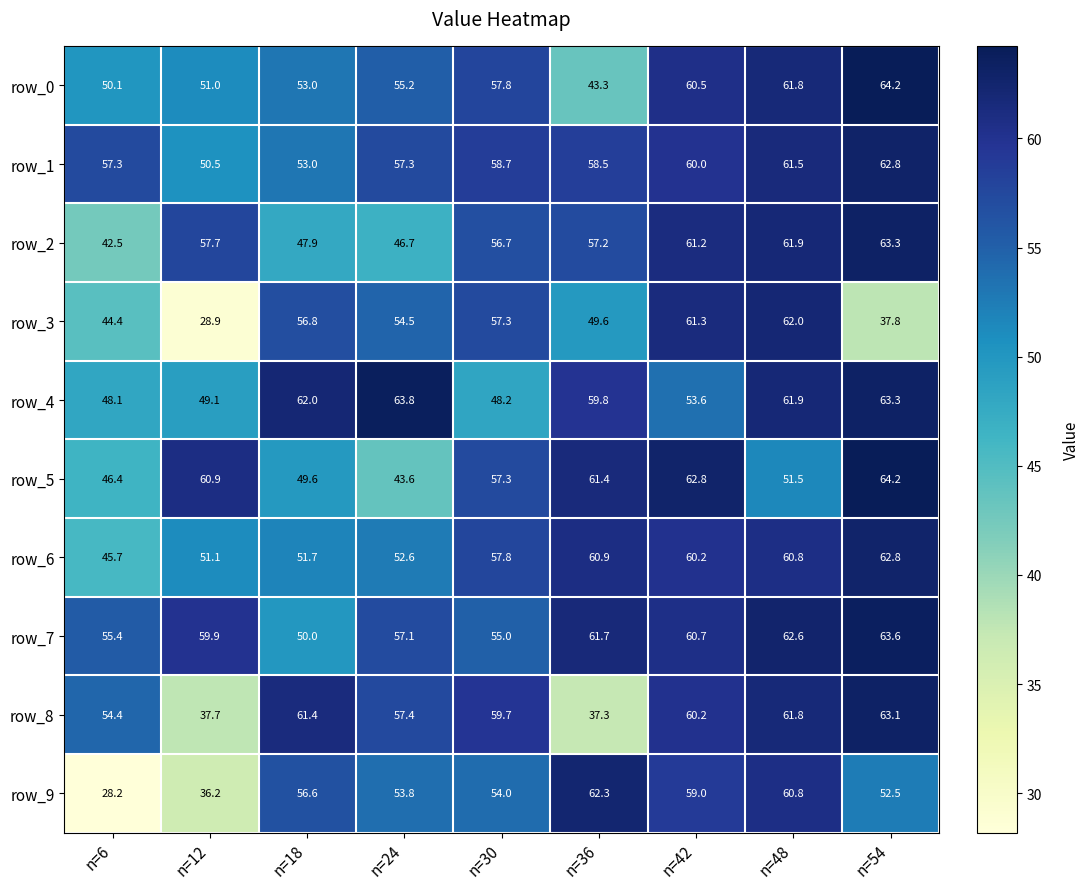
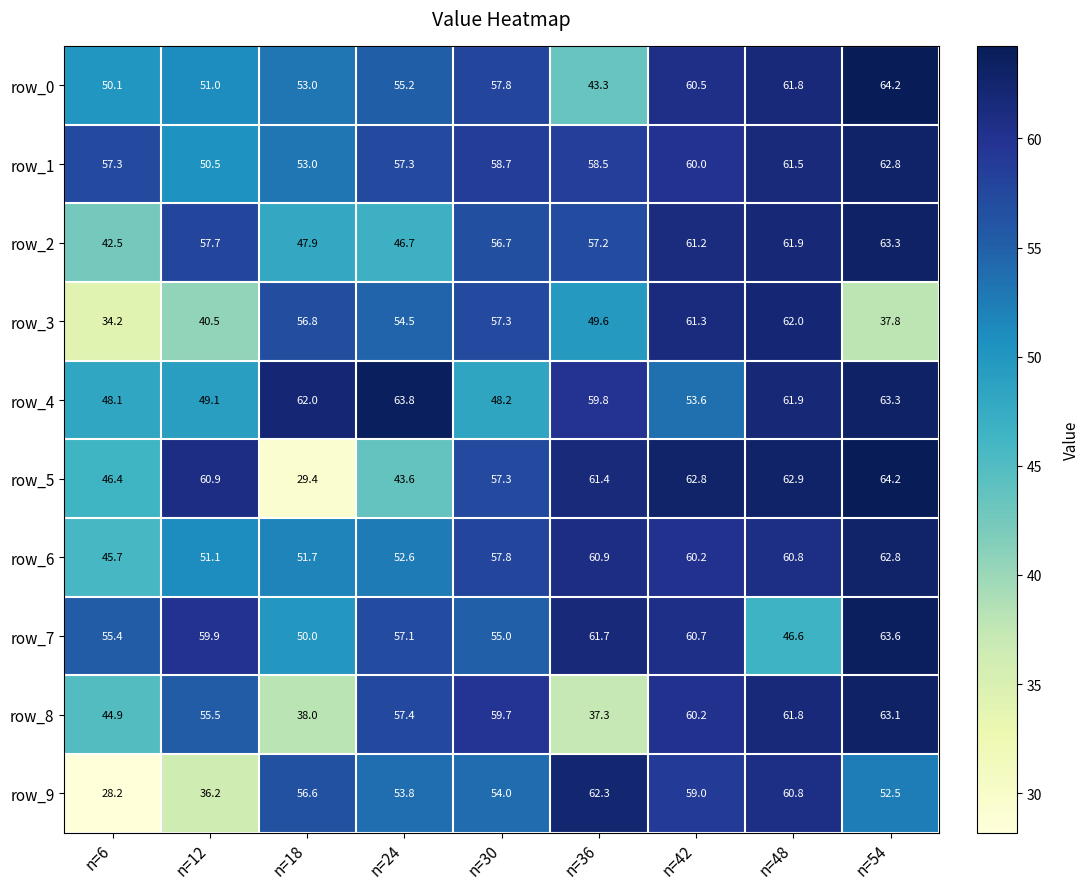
  {
    "row_0": {
      "n=6": 50.1,
      "n=12": 51.0,
      "n=18": 53.0,
      "n=24": 55.2,
      "n=30": 57.8,
      "n=36": 43.3,
      "n=42": 60.5,
      "n=48": 61.8,
      "n=54": 64.2
    },
    "row_1": {
      "n=6": 57.3,
      "n=12": 50.5,
      "n=18": 53.0,
      "n=24": 57.3,
      "n=30": 58.7,
      "n=36": 58.5,
      "n=42": 60.0,
      "n=48": 61.5,
      "n=54": 62.8
    },
    "row_2": {
      "n=6": 42.5,
      "n=12": 57.7,
      "n=18": 47.9,
      "n=24": 46.7,
      "n=30": 56.7,
      "n=36": 57.2,
      "n=42": 61.2,
      "n=48": 61.9,
      "n=54": 63.3
    },
    "row_3": {
-     "n=6": 44.4,
-     "n=12": 28.9,
+     "n=6": 34.2,
+     "n=12": 40.5,
      "n=18": 56.8,
      "n=24": 54.5,
      "n=30": 57.3,
      "n=36": 49.6,
      "n=42": 61.3,
      "n=48": 62.0,
      "n=54": 37.8
    },
    "row_4": {
      "n=6": 48.1,
      "n=12": 49.1,
      "n=18": 62.0,
      "n=24": 63.8,
      "n=30": 48.2,
      "n=36": 59.8,
      "n=42": 53.6,
      "n=48": 61.9,
      "n=54": 63.3
    },
    "row_5": {
      "n=6": 46.4,
      "n=12": 60.9,
-     "n=18": 49.6,
+     "n=18": 29.4,
      "n=24": 43.6,
      "n=30": 57.3,
      "n=36": 61.4,
      "n=42": 62.8,
-     "n=48": 51.5,
+     "n=48": 62.9,
      "n=54": 64.2
    },
    "row_6": {
      "n=6": 45.7,
      "n=12": 51.1,
      "n=18": 51.7,
      "n=24": 52.6,
      "n=30": 57.8,
      "n=36": 60.9,
      "n=42": 60.2,
      "n=48": 60.8,
      "n=54": 62.8
    },
    "row_7": {
      "n=6": 55.4,
      "n=12": 59.9,
      "n=18": 50.0,
      "n=24": 57.1,
      "n=30": 55.0,
      "n=36": 61.7,
      "n=42": 60.7,
-     "n=48": 62.6,
+     "n=48": 46.6,
      "n=54": 63.6
    },
    "row_8": {
-     "n=6": 54.4,
-     "n=12": 37.7,
-     "n=18": 61.4,
+     "n=6": 44.9,
+     "n=12": 55.5,
+     "n=18": 38.0,
      "n=24": 57.4,
      "n=30": 59.7,
      "n=36": 37.3,
      "n=42": 60.2,
      "n=48": 61.8,
      "n=54": 63.1
    },
    "row_9": {
      "n=6": 28.2,
      "n=12": 36.2,
      "n=18": 56.6,
      "n=24": 53.8,
      "n=30": 54.0,
      "n=36": 62.3,
      "n=42": 59.0,
      "n=48": 60.8,
      "n=54": 52.5
    }
  }
